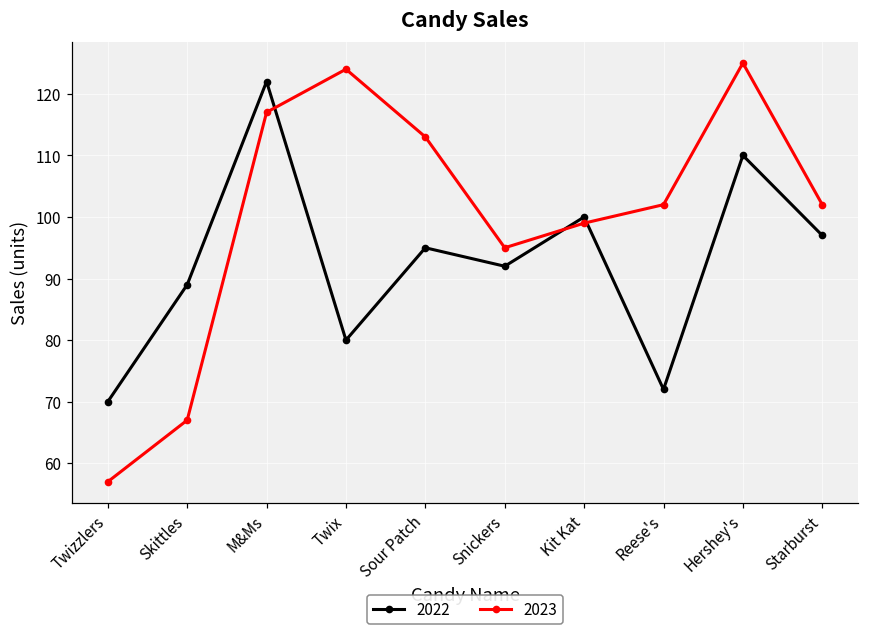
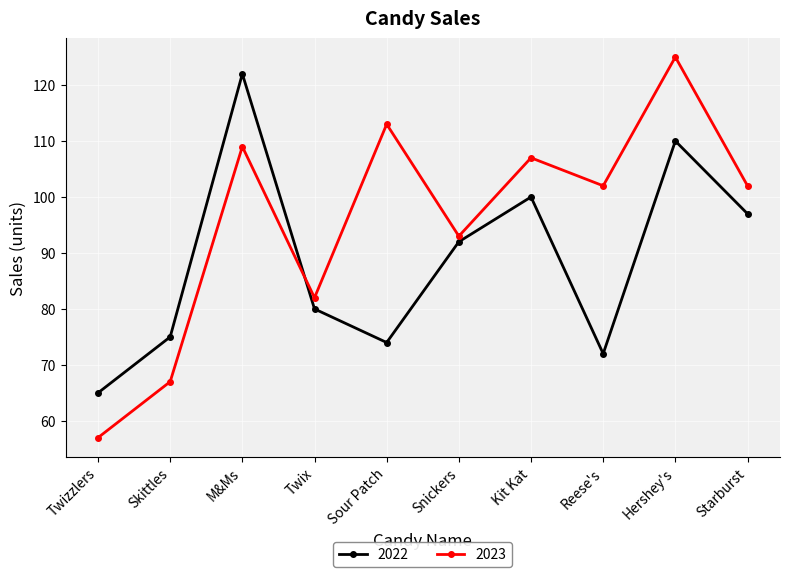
  {
    "2022": {
-     "Twizzlers": 70,
-     "Skittles": 89,
+     "Twizzlers": 65,
+     "Skittles": 75,
      "M&Ms": 122,
      "Twix": 80,
-     "Sour Patch": 95,
+     "Sour Patch": 74,
      "Snickers": 92,
      "Kit Kat": 100,
      "Reese's": 72,
      "Hershey's": 110,
      "Starburst": 97
    },
    "2023": {
      "Twizzlers": 57,
      "Skittles": 67,
-     "M&Ms": 117,
-     "Twix": 124,
+     "M&Ms": 109,
+     "Twix": 82,
      "Sour Patch": 113,
-     "Snickers": 95,
-     "Kit Kat": 99,
+     "Snickers": 93,
+     "Kit Kat": 107,
      "Reese's": 102,
      "Hershey's": 125,
      "Starburst": 102
    }
  }
